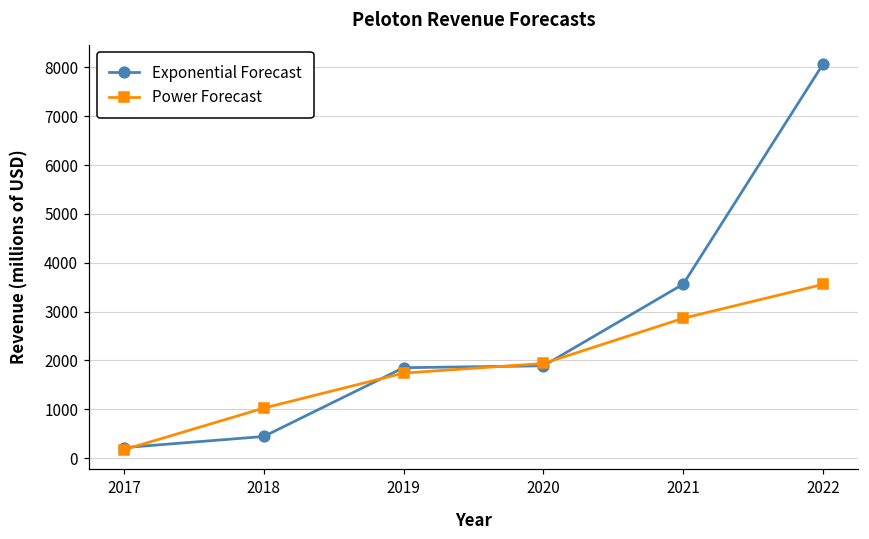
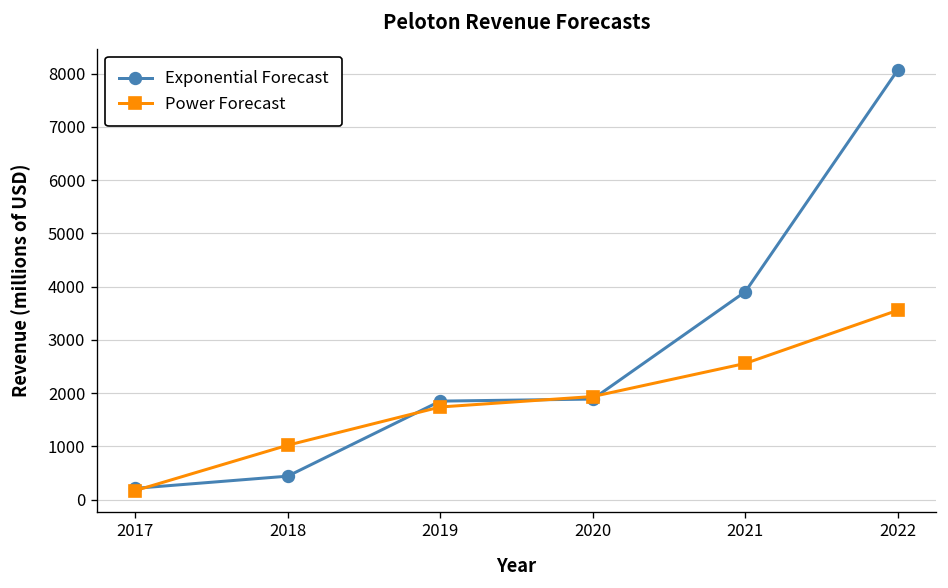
  {
    "Exponential Forecast": {
      "2018": 400,
      "2019": 1900,
-     "2021": 3600,
+     "2021": 3900,
      "2022": 8100
    },
    "Power Forecast": {
      "2018": 1000,
      "2019": 1700,
-     "2021": 2900,
+     "2021": 2600,
      "2022": 3600
    }
  }
